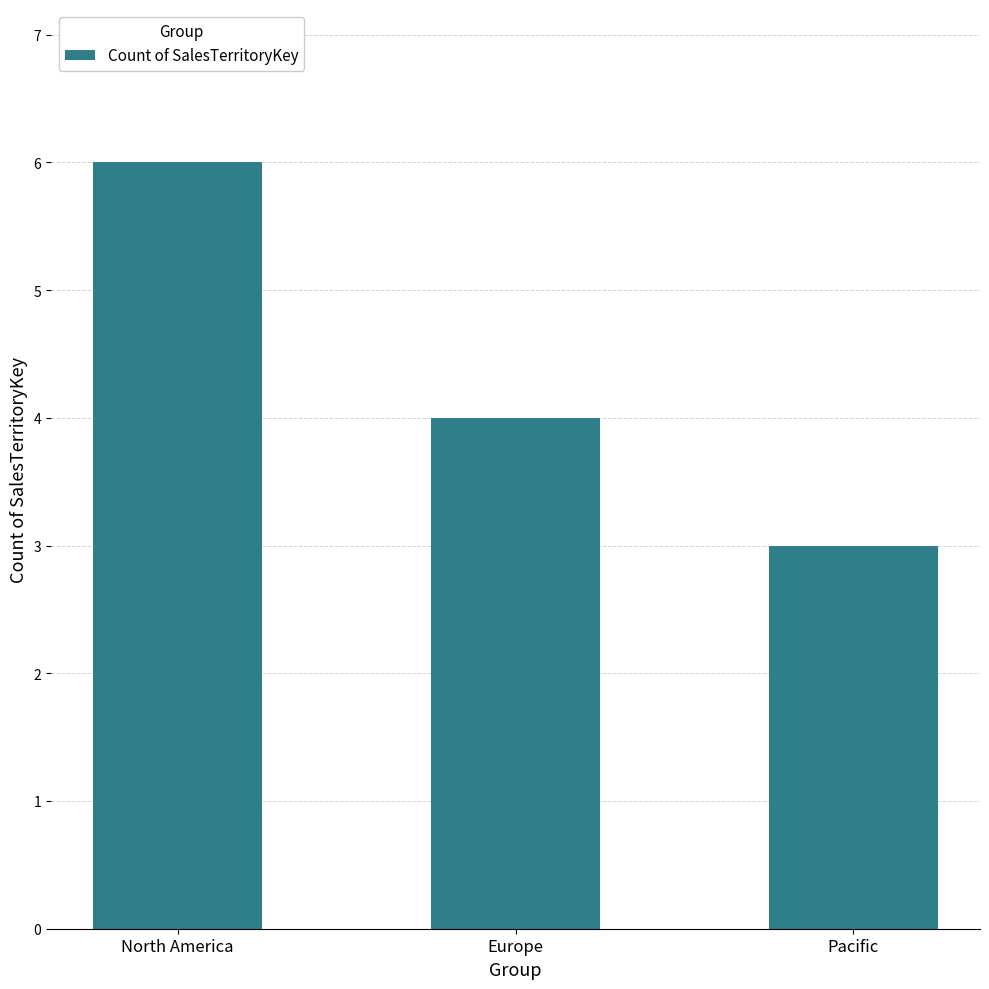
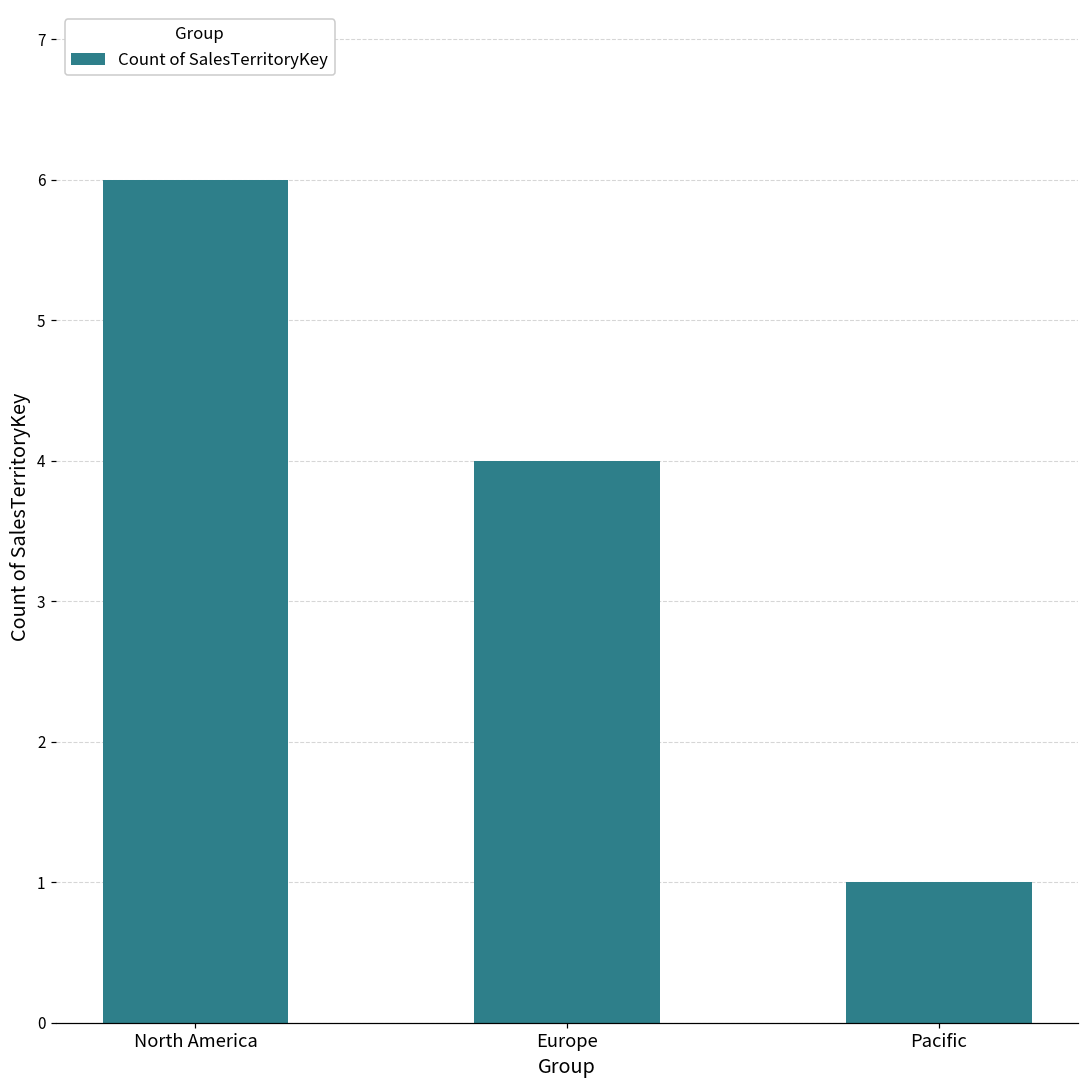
  {
    "North America": 6,
    "Europe": 4,
-   "Pacific": 3
+   "Pacific": 1
  }
